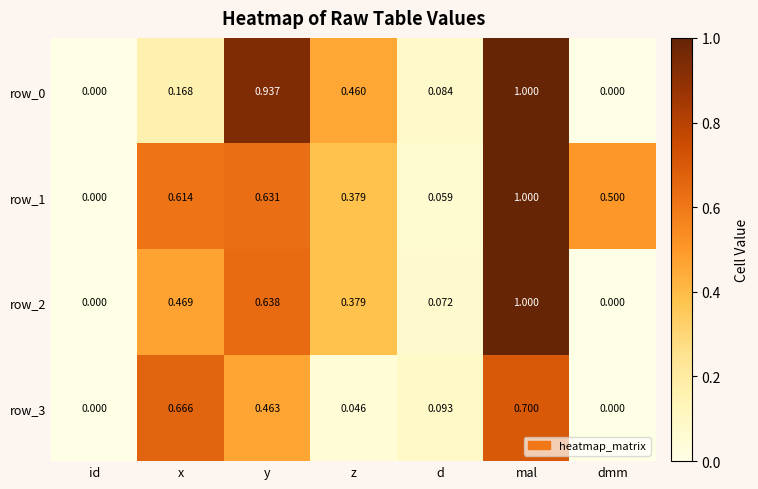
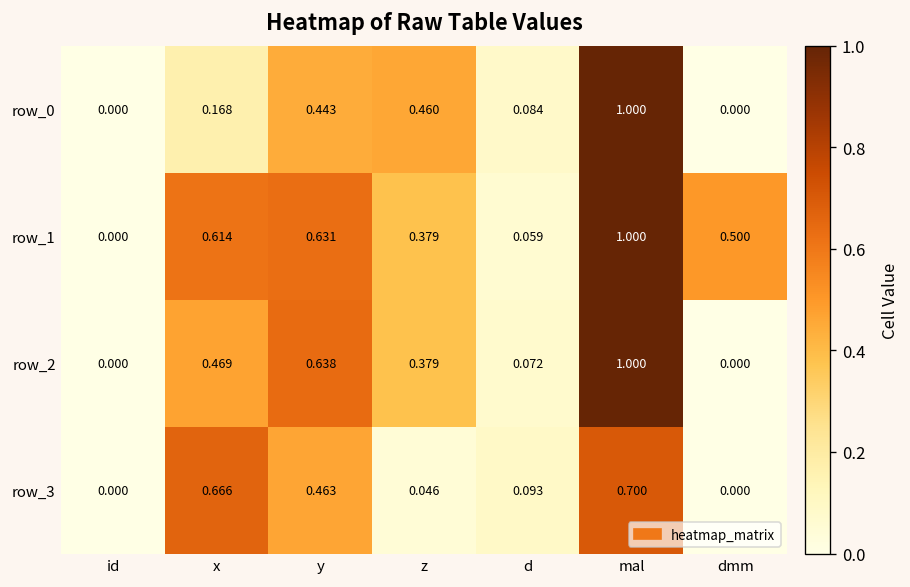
  {
    "row_0": {
      "id": 0.000,
      "x": 0.168,
-     "y": 0.937,
+     "y": 0.443,
      "z": 0.460,
      "d": 0.084,
      "mal": 1.000,
      "dmm": 0.000
    },
    "row_1": {
      "id": 0.000,
      "x": 0.614,
      "y": 0.631,
      "z": 0.379,
      "d": 0.059,
      "mal": 1.000,
      "dmm": 0.500
    },
    "row_2": {
      "id": 0.000,
      "x": 0.469,
      "y": 0.638,
      "z": 0.379,
      "d": 0.072,
      "mal": 1.000,
      "dmm": 0.000
    },
    "row_3": {
      "id": 0.000,
      "x": 0.666,
      "y": 0.463,
      "z": 0.046,
      "d": 0.093,
      "mal": 0.700,
      "dmm": 0.000
    }
  }
